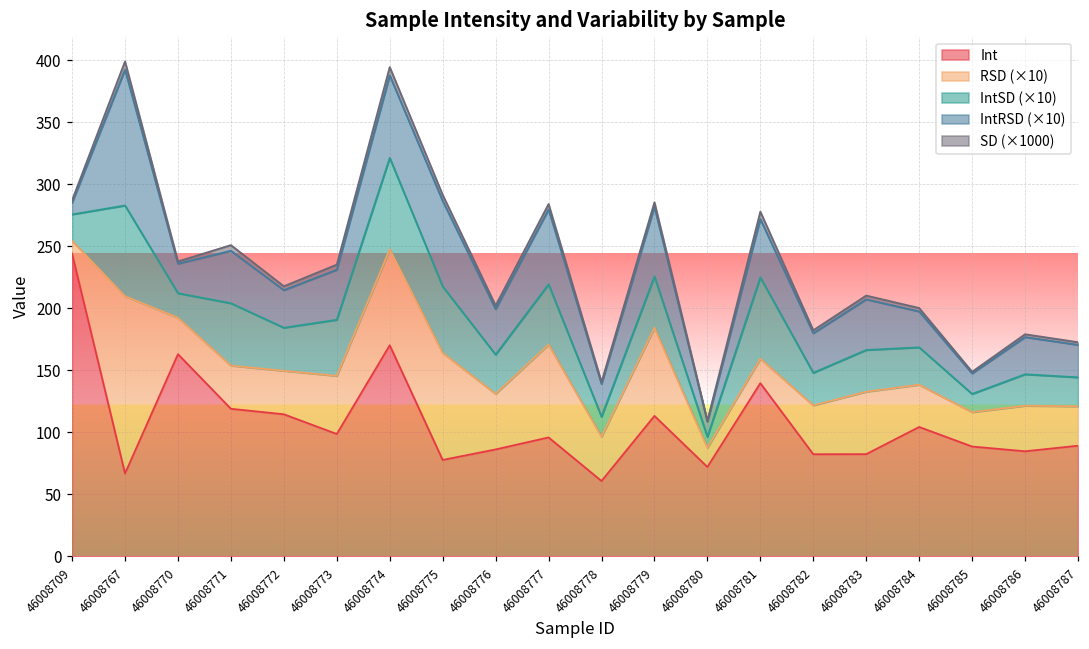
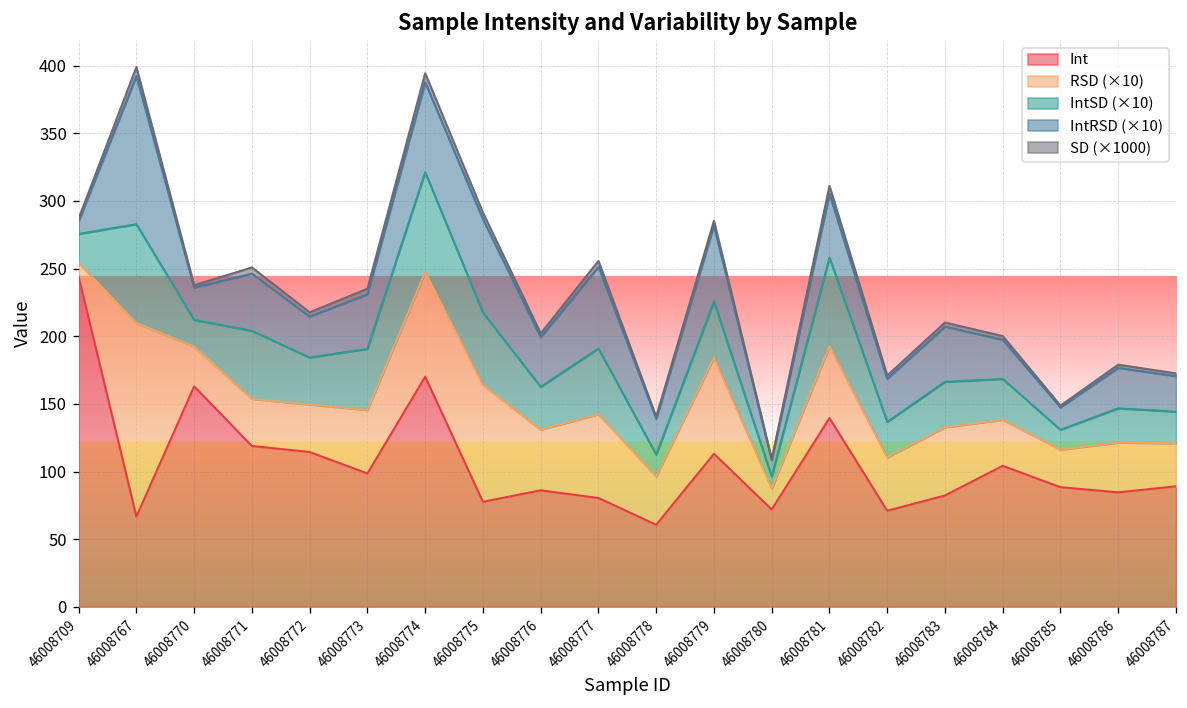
  {
    "Int": {
      "46008709": 244,
      "46008767": 67,
      "46008770": 163,
      "46008771": 119,
      "46008772": 114,
      "46008773": 99,
      "46008774": 170,
      "46008775": 78,
      "46008776": 86,
-     "46008777": 96,
+     "46008777": 80,
      "46008778": 61,
      "46008779": 113,
      "46008780": 72,
      "46008781": 140,
-     "46008782": 82,
+     "46008782": 71,
      "46008783": 82,
      "46008784": 104,
      "46008785": 88,
      "46008786": 85,
      "46008787": 89
    },
    "RSD (×10)": {
      "46008709": 10,
      "46008767": 143,
      "46008770": 29,
      "46008771": 35,
      "46008772": 35,
      "46008773": 47,
      "46008774": 77,
      "46008775": 86,
      "46008776": 45,
-     "46008777": 75,
+     "46008777": 62,
      "46008778": 36,
      "46008779": 71,
      "46008780": 16,
-     "46008781": 20,
+     "46008781": 53,
      "46008782": 39,
      "46008783": 50,
      "46008784": 34,
      "46008785": 28,
      "46008786": 37,
      "46008787": 32
    }
  }
